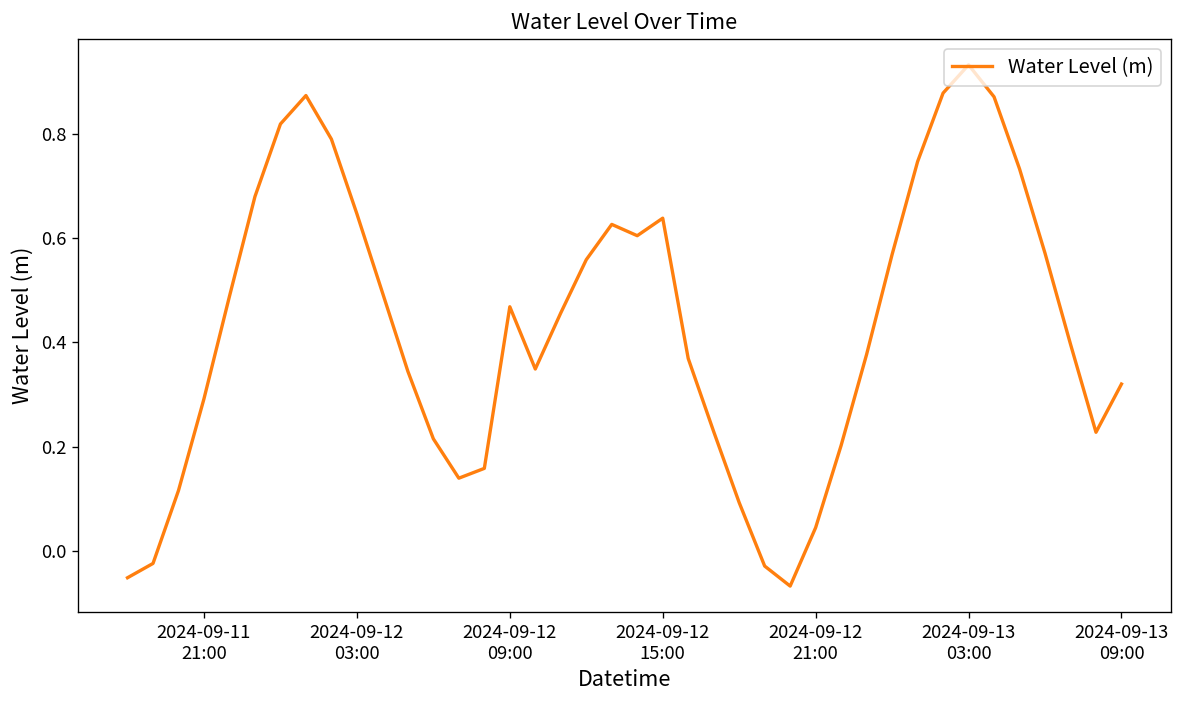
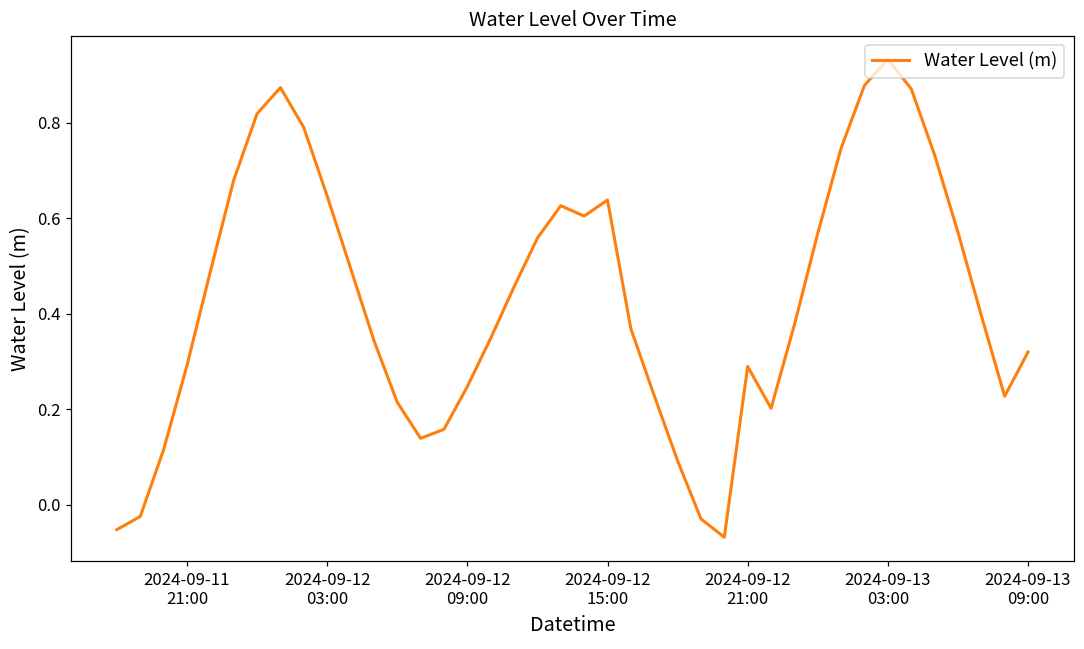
  {
    "2024-09-11 21:00": 0.29,
    "2024-09-12 03:00": 0.65,
-   "2024-09-12 09:00": 0.47,
+   "2024-09-12 09:00": 0.25,
    "2024-09-12 15:00": 0.64,
-   "2024-09-12 21:00": 0.04,
+   "2024-09-12 21:00": 0.29,
    "2024-09-13 09:00": 0.32
  }
